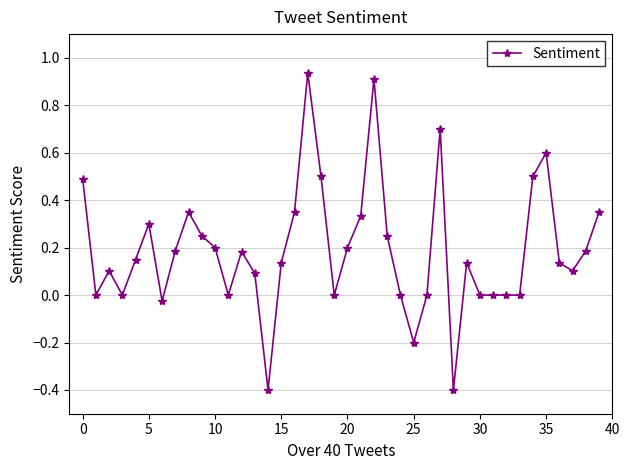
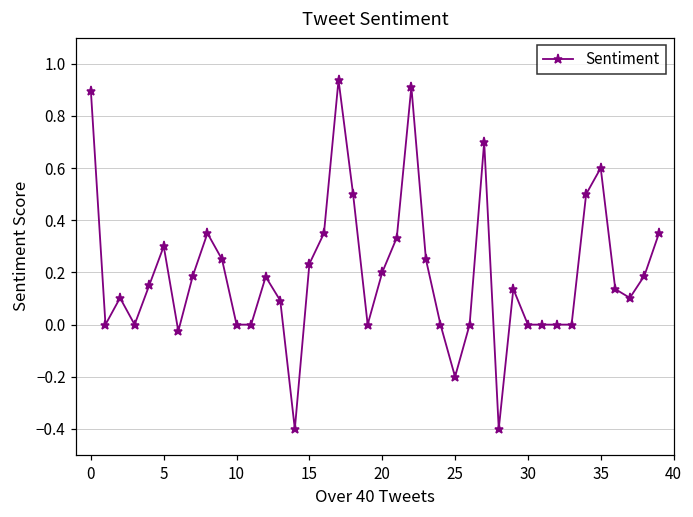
  {
-   "0": 0.49,
+   "0": 0.89,
    "5": 0.30,
-   "10": 0.2,
-   "15": 0.14,
+   "10": 0.0,
+   "15": 0.23,
    "20": 0.20,
    "25": -0.20,
    "30": 0.00,
    "35": 0.60
  }
